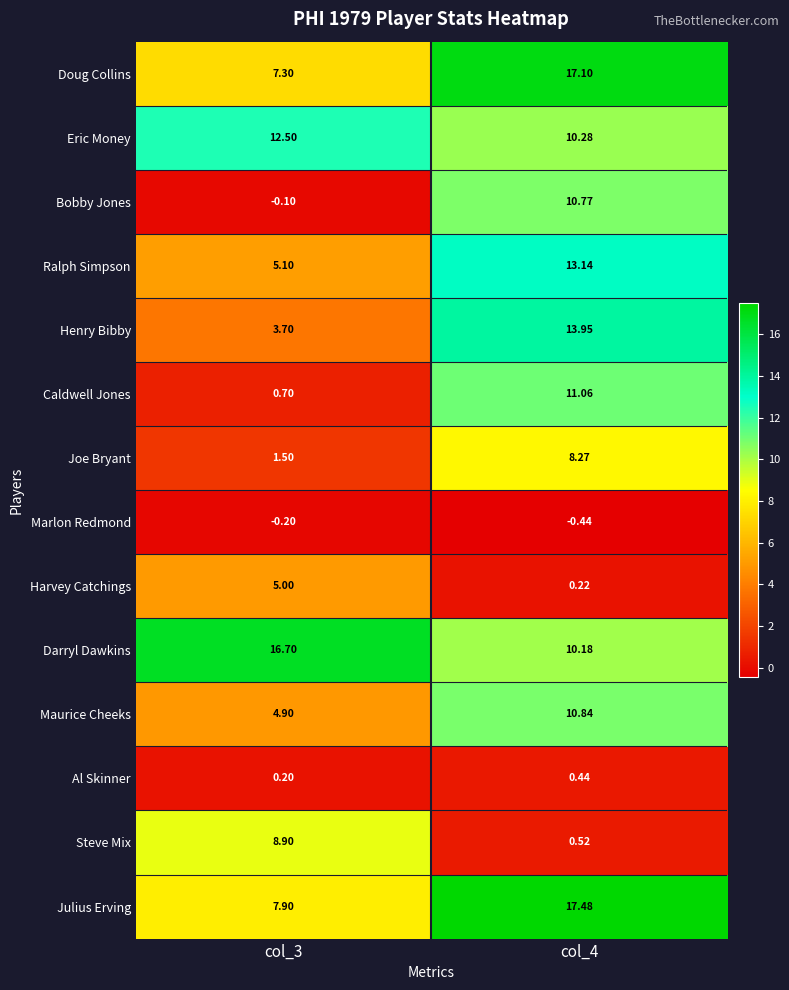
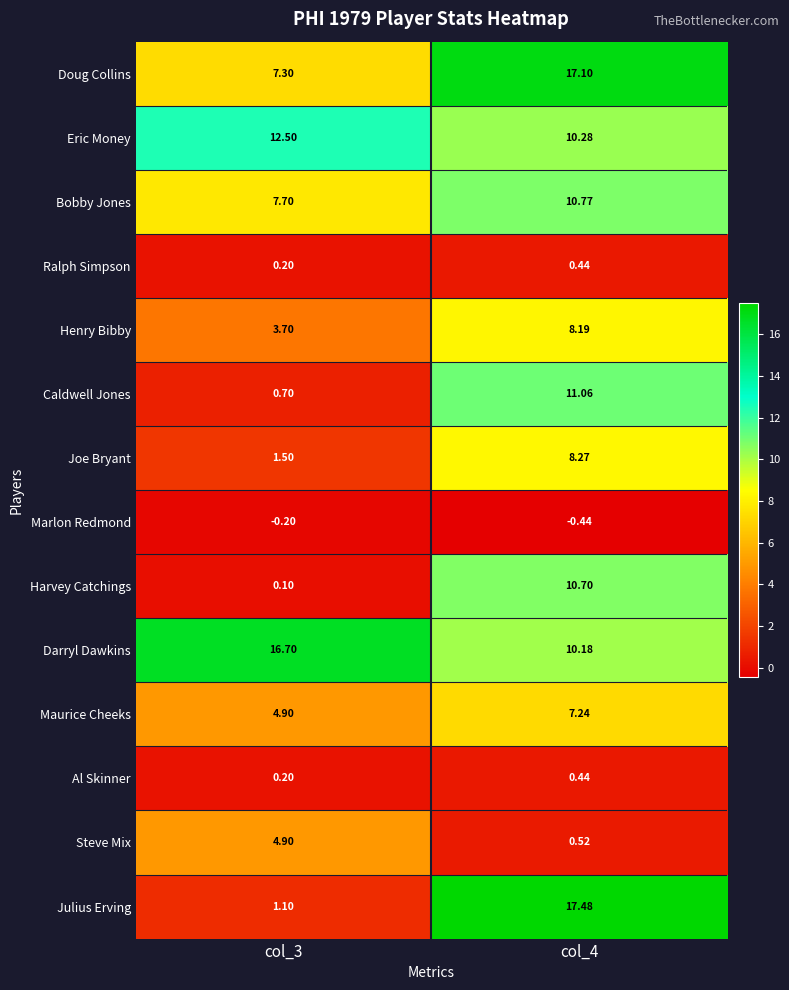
  {
    "Doug Collins": {
      "col_3": 7.30,
      "col_4": 17.10
    },
    "Eric Money": {
      "col_3": 12.50,
      "col_4": 10.28
    },
    "Bobby Jones": {
-     "col_3": -0.10,
+     "col_3": 7.70,
      "col_4": 10.77
    },
    "Ralph Simpson": {
-     "col_3": 5.10,
-     "col_4": 13.14
+     "col_3": 0.20,
+     "col_4": 0.44
    },
    "Henry Bibby": {
      "col_3": 3.70,
-     "col_4": 13.95
+     "col_4": 8.19
    },
    "Caldwell Jones": {
      "col_3": 0.70,
      "col_4": 11.06
    },
    "Joe Bryant": {
      "col_3": 1.50,
      "col_4": 8.27
    },
    "Marlon Redmond": {
      "col_3": -0.20,
      "col_4": -0.44
    },
    "Harvey Catchings": {
-     "col_3": 5.00,
-     "col_4": 0.22
+     "col_3": 0.10,
+     "col_4": 10.70
    },
    "Darryl Dawkins": {
      "col_3": 16.70,
      "col_4": 10.18
    },
    "Maurice Cheeks": {
      "col_3": 4.90,
-     "col_4": 10.84
+     "col_4": 7.24
    },
    "Al Skinner": {
      "col_3": 0.20,
      "col_4": 0.44
    },
    "Steve Mix": {
-     "col_3": 8.90,
+     "col_3": 4.90,
      "col_4": 0.52
    },
    "Julius Erving": {
-     "col_3": 7.90,
+     "col_3": 1.10,
      "col_4": 17.48
    }
  }
